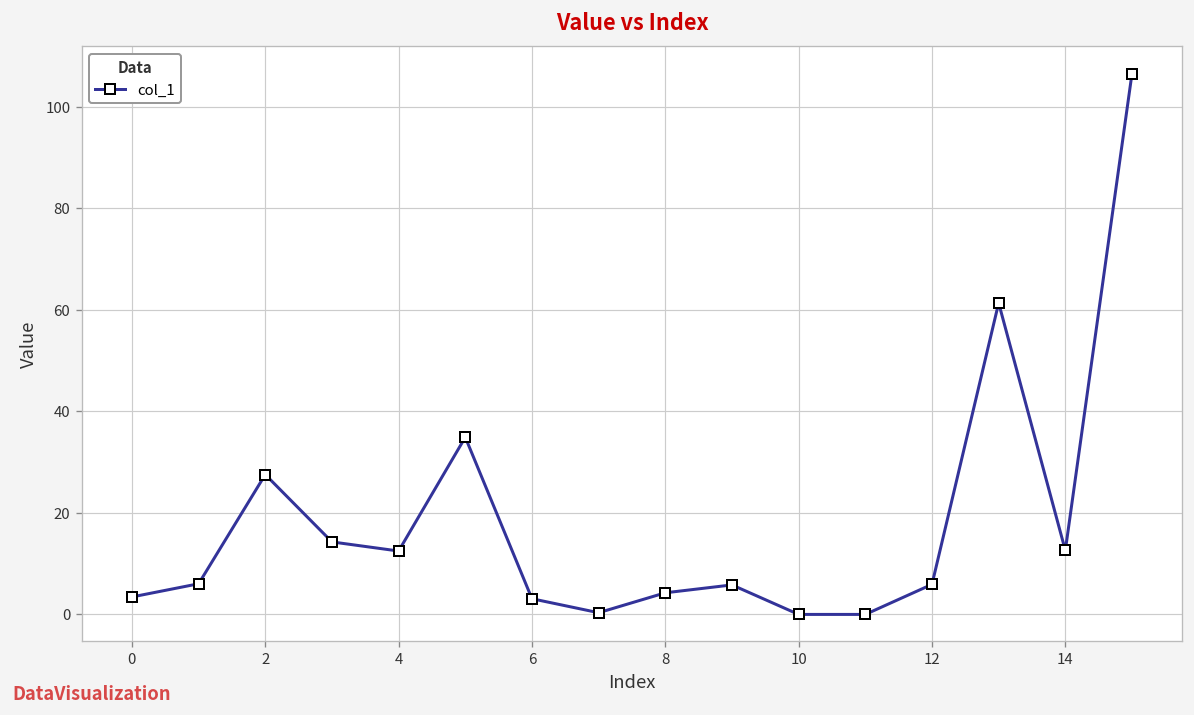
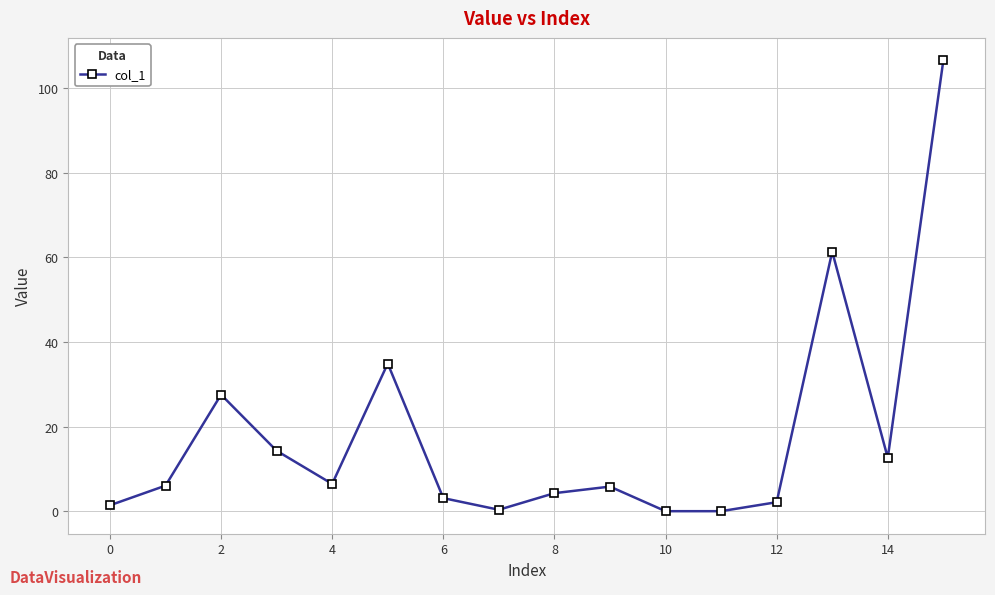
  {
-   "0": 3,
+   "0": 1,
    "2": 28,
-   "4": 12,
+   "4": 6,
    "6": 3,
    "8": 4,
    "10": 0,
-   "12": 6,
+   "12": 2,
    "14": 13
  }
